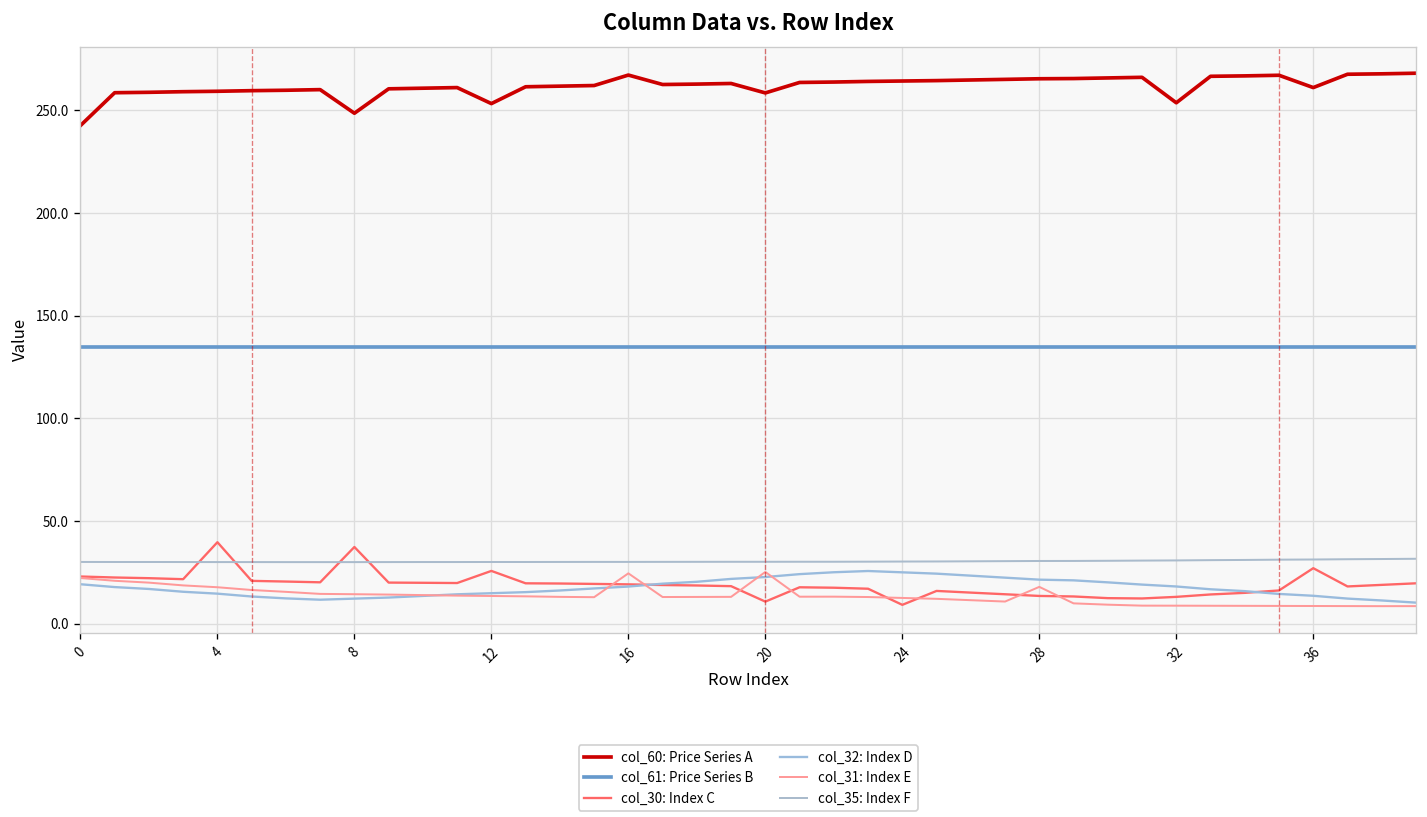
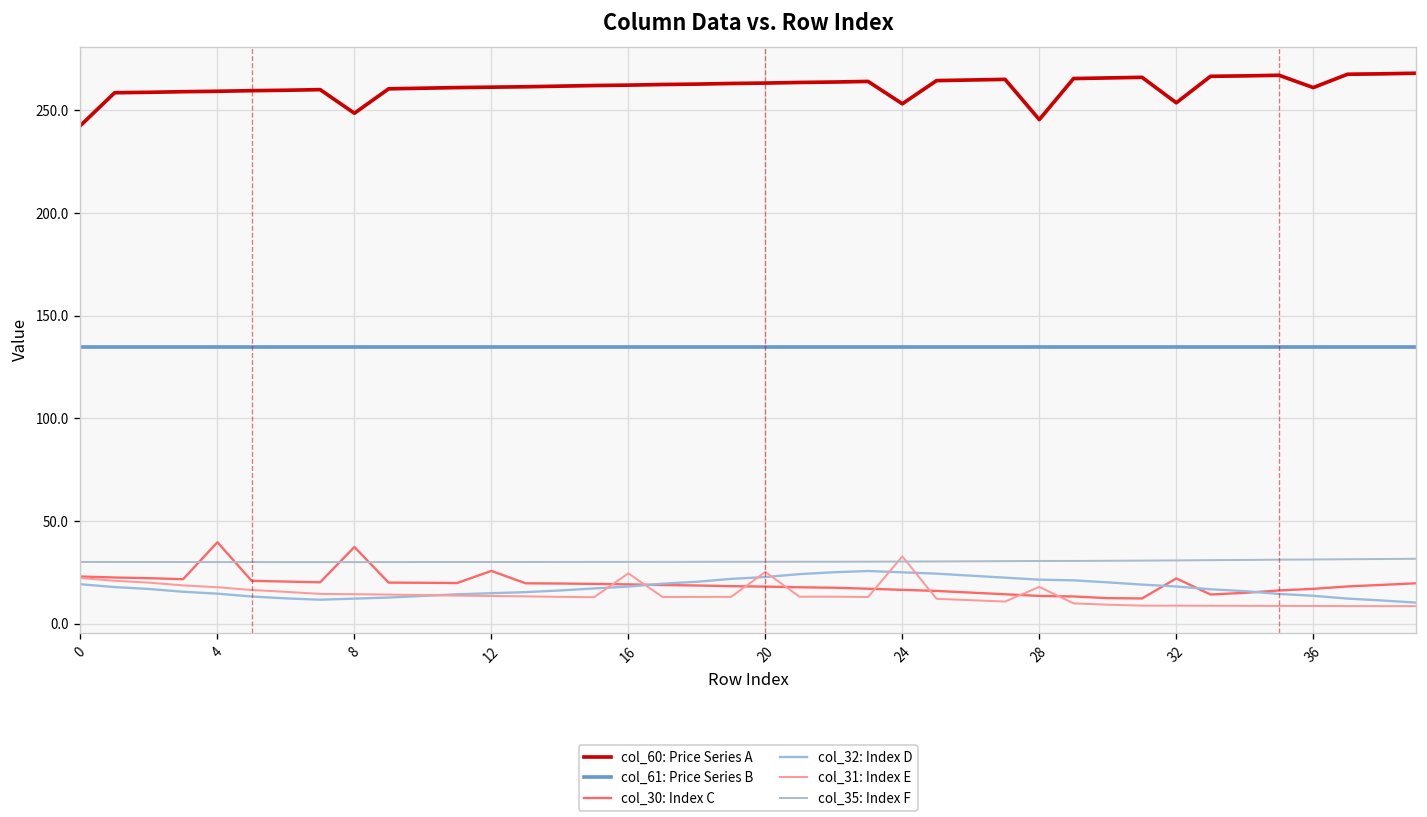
  {
    "col_60: Price Series A": {
      "0": 243,
      "4": 259,
      "8": 249,
-     "12": 253,
-     "16": 267,
-     "20": 259,
-     "24": 264,
-     "28": 265,
+     "12": 261,
+     "16": 262,
+     "20": 263,
+     "24": 253,
+     "28": 246,
      "32": 254,
      "36": 261
    },
    "col_61: Price Series B": {
      "0": 135,
      "4": 135,
      "8": 135,
      "12": 135,
      "16": 135,
      "20": 135,
      "24": 135,
      "28": 135,
      "32": 135,
      "36": 135
    },
    "col_30: Index C": {
      "4": 40,
      "8": 37,
      "12": 26,
-     "20": 11,
-     "24": 9,
+     "20": 18,
+     "24": 16,
      "28": 13,
-     "32": 13,
-     "36": 27
+     "32": 22,
+     "36": 17
    },
    "col_31: Index E": {
      "4": 18,
      "8": 14,
      "16": 24,
      "20": 25,
-     "24": 12,
+     "24": 33,
      "28": 18,
      "32": 9,
      "36": 9
    }
  }
